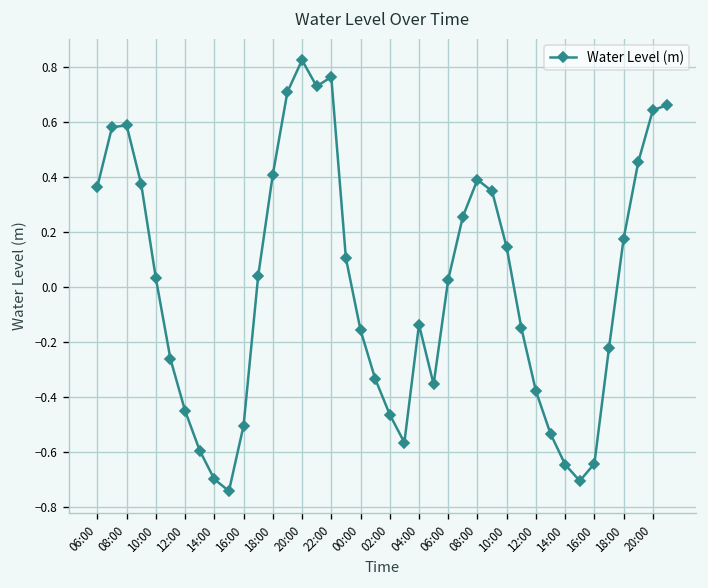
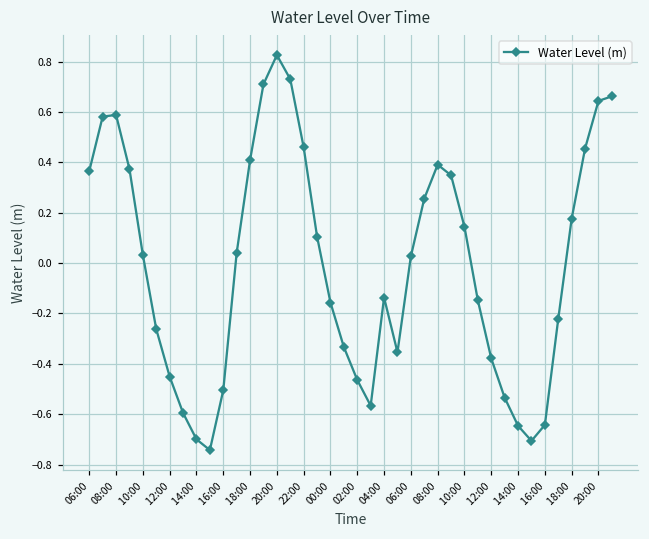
  {
-   "22:00": 0.76,
+   "22:00": 0.46,
    "00:00": -0.16,
    "02:00": -0.46,
    "04:00": -0.14
  }
